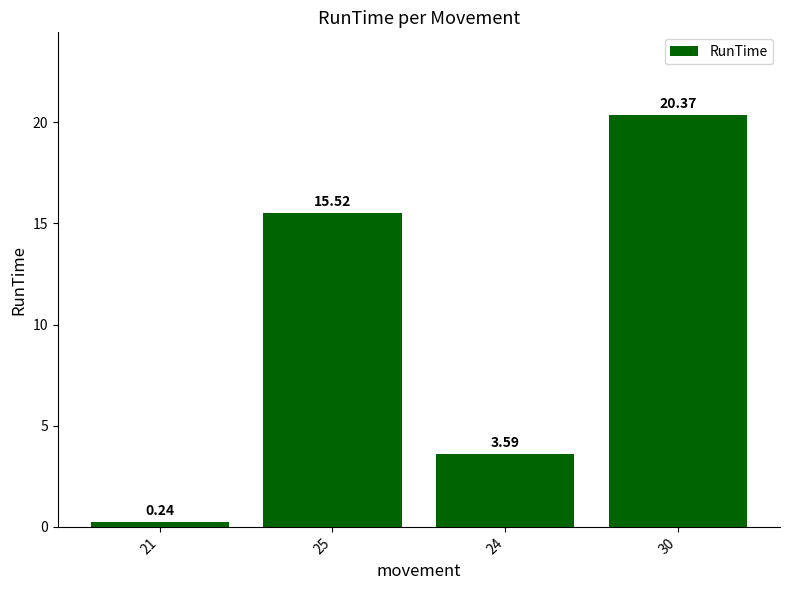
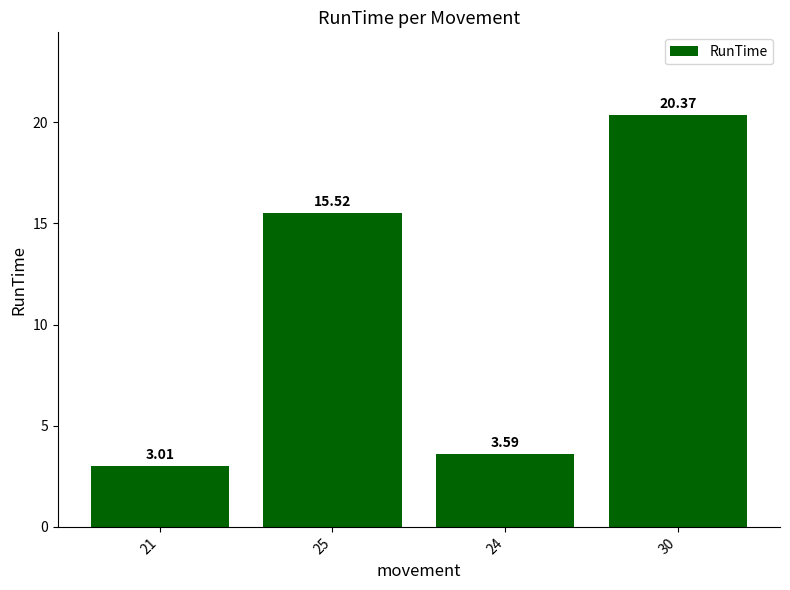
  {
-   "21": 0.24,
+   "21": 3.01,
    "25": 15.52,
    "24": 3.59,
    "30": 20.37
  }
